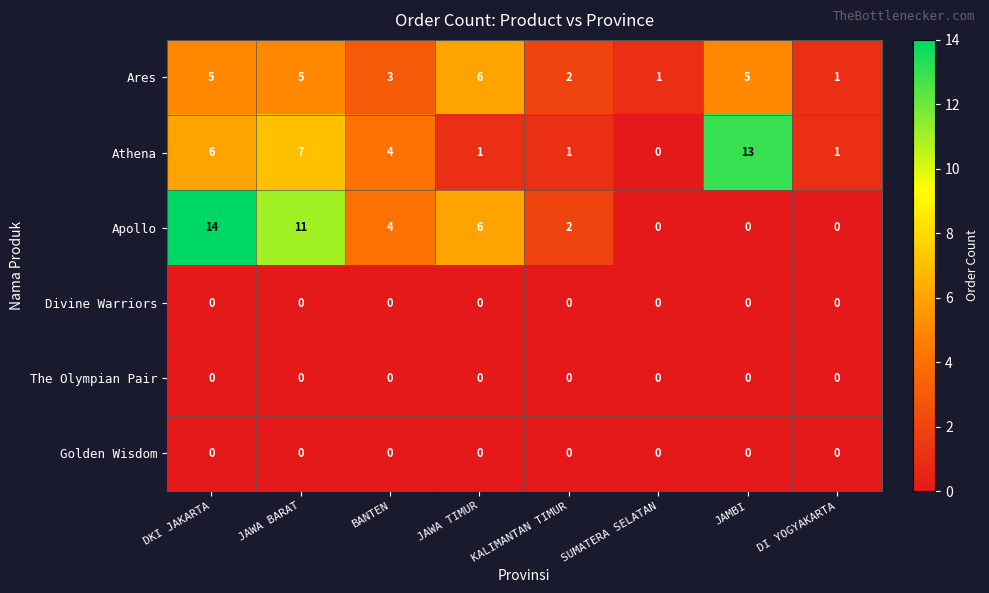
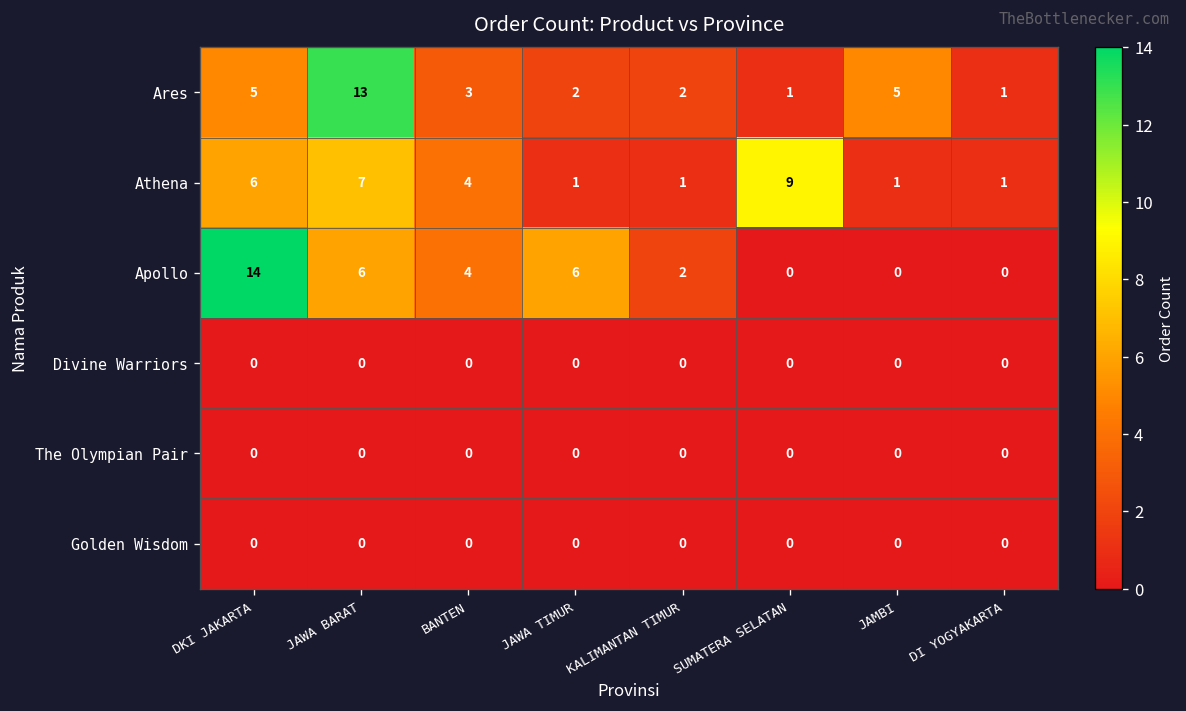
  {
    "Ares": {
      "DKI JAKARTA": 5,
-     "JAWA BARAT": 5,
+     "JAWA BARAT": 13,
      "BANTEN": 3,
-     "JAWA TIMUR": 6,
+     "JAWA TIMUR": 2,
      "KALIMANTAN TIMUR": 2,
      "SUMATERA SELATAN": 1,
      "JAMBI": 5,
      "DI YOGYAKARTA": 1
    },
    "Athena": {
      "DKI JAKARTA": 6,
      "JAWA BARAT": 7,
      "BANTEN": 4,
      "JAWA TIMUR": 1,
      "KALIMANTAN TIMUR": 1,
-     "SUMATERA SELATAN": 0,
-     "JAMBI": 13,
+     "SUMATERA SELATAN": 9,
+     "JAMBI": 1,
      "DI YOGYAKARTA": 1
    },
    "Apollo": {
      "DKI JAKARTA": 14,
-     "JAWA BARAT": 11,
+     "JAWA BARAT": 6,
      "BANTEN": 4,
      "JAWA TIMUR": 6,
      "KALIMANTAN TIMUR": 2,
      "SUMATERA SELATAN": 0,
      "JAMBI": 0,
      "DI YOGYAKARTA": 0
    },
    "Divine Warriors": {
      "DKI JAKARTA": 0,
      "JAWA BARAT": 0,
      "BANTEN": 0,
      "JAWA TIMUR": 0,
      "KALIMANTAN TIMUR": 0,
      "SUMATERA SELATAN": 0,
      "JAMBI": 0,
      "DI YOGYAKARTA": 0
    },
    "The Olympian Pair": {
      "DKI JAKARTA": 0,
      "JAWA BARAT": 0,
      "BANTEN": 0,
      "JAWA TIMUR": 0,
      "KALIMANTAN TIMUR": 0,
      "SUMATERA SELATAN": 0,
      "JAMBI": 0,
      "DI YOGYAKARTA": 0
    },
    "Golden Wisdom": {
      "DKI JAKARTA": 0,
      "JAWA BARAT": 0,
      "BANTEN": 0,
      "JAWA TIMUR": 0,
      "KALIMANTAN TIMUR": 0,
      "SUMATERA SELATAN": 0,
      "JAMBI": 0,
      "DI YOGYAKARTA": 0
    }
  }
